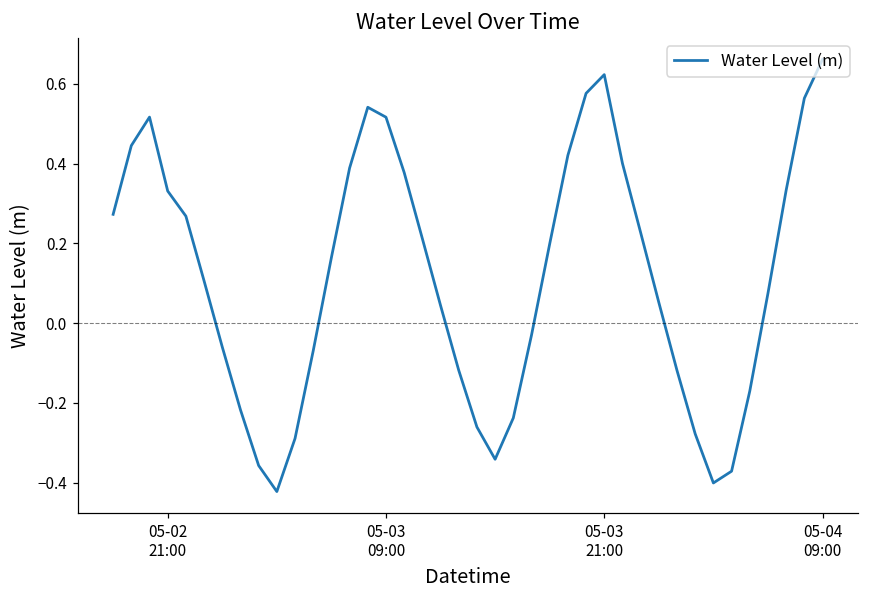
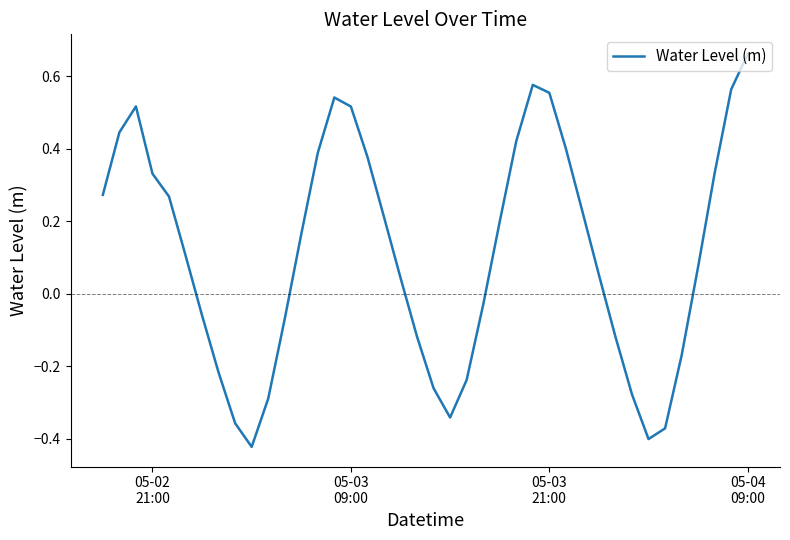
  {
    "05-02 21:00": 0.33,
    "05-03 09:00": 0.52,
-   "05-03 21:00": 0.62
+   "05-03 21:00": 0.55
  }
